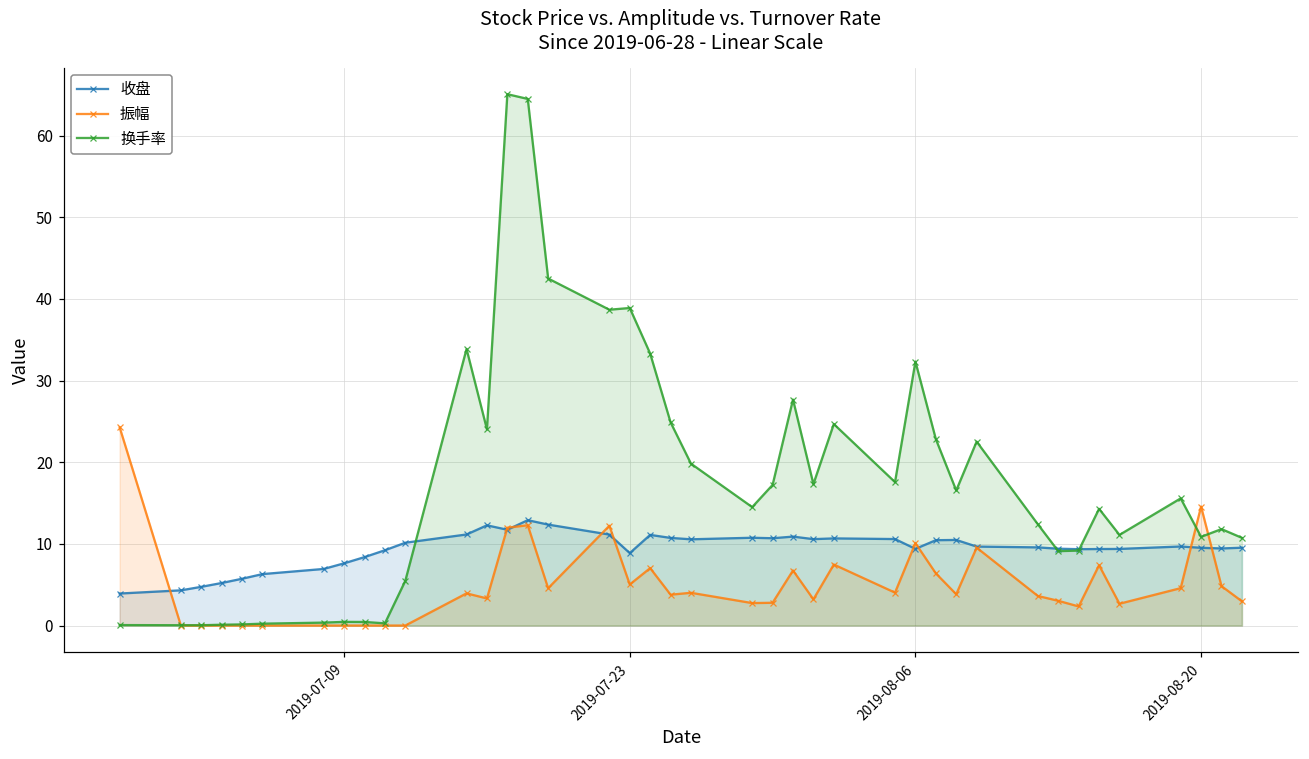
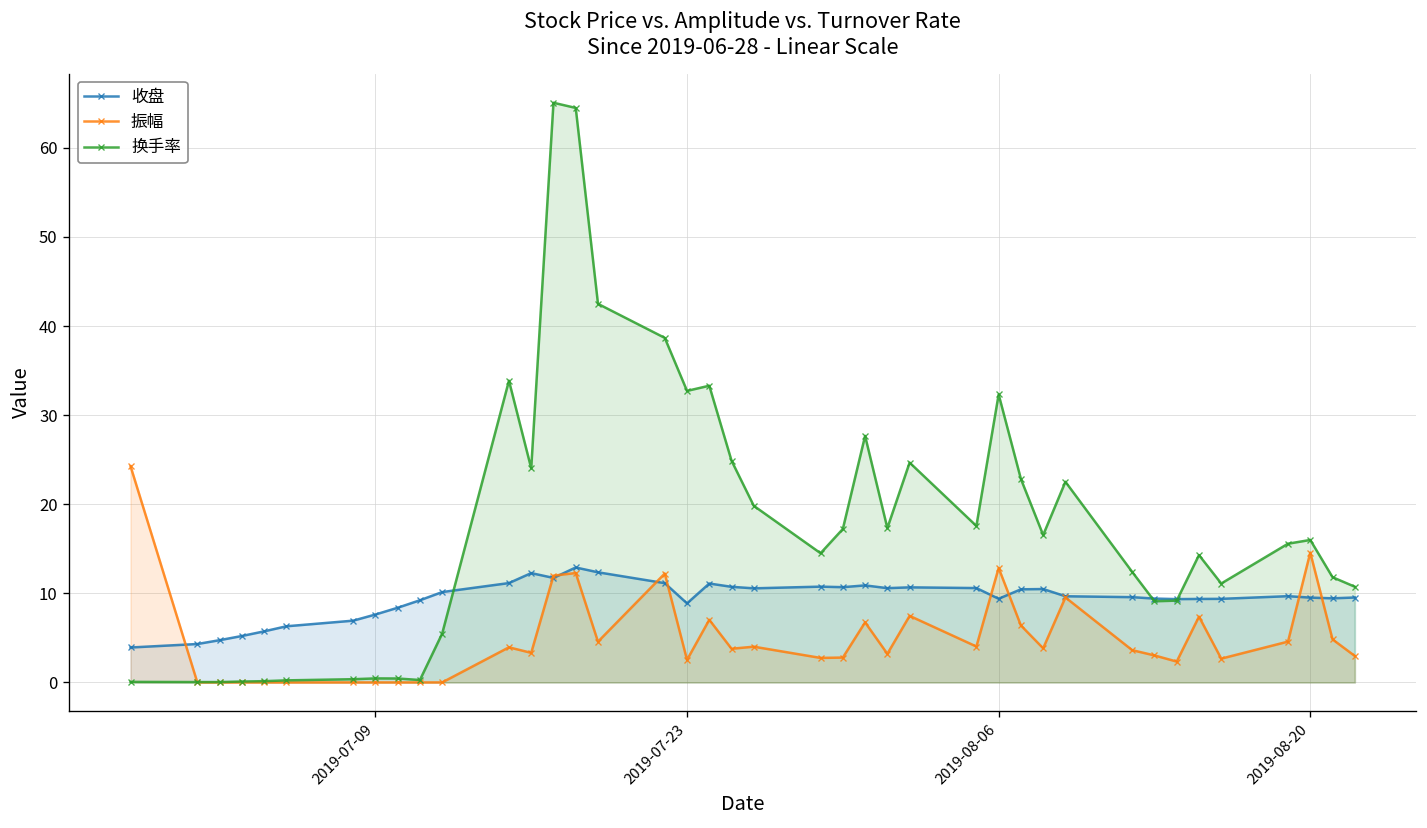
  {
    "收盘": {
      "2019-07-09": 8,
      "2019-07-23": 9,
      "2019-08-06": 9,
      "2019-08-20": 10
    },
    "振幅": {
      "2019-07-09": 0,
-     "2019-07-23": 5,
-     "2019-08-06": 10,
+     "2019-07-23": 3,
+     "2019-08-06": 13,
      "2019-08-20": 15
    },
    "换手率": {
      "2019-07-09": 0,
-     "2019-07-23": 39,
+     "2019-07-23": 33,
      "2019-08-06": 32,
-     "2019-08-20": 11
+     "2019-08-20": 16
    }
  }
